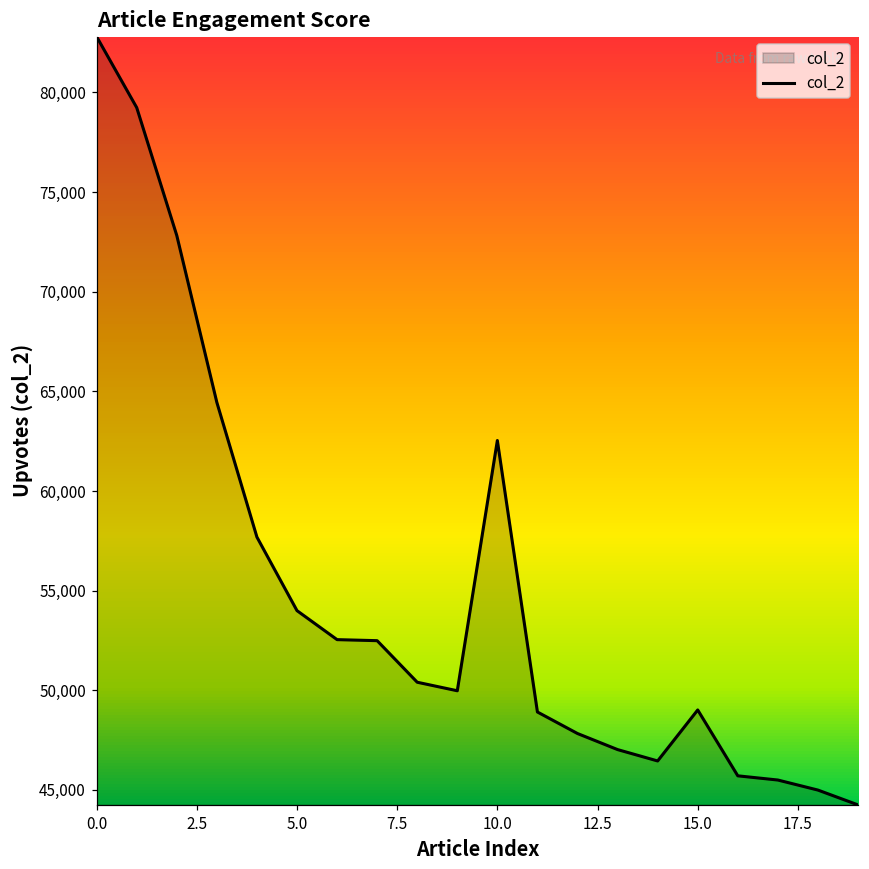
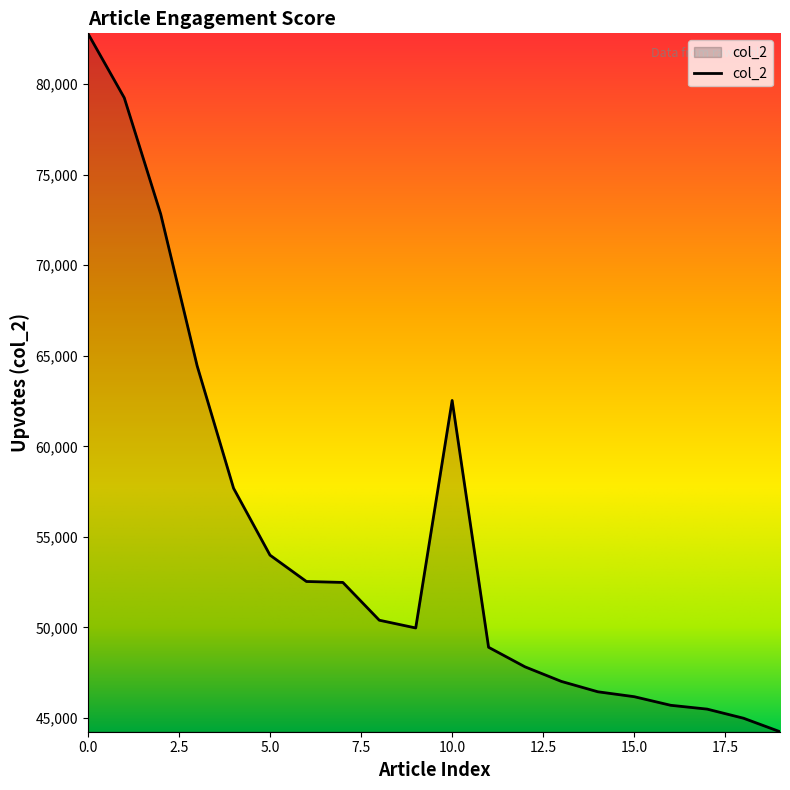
  {
    "0.0": "82,800",
    "5.0": "54,000",
    "10.0": "62,500",
-   "15.0": "49,000"
+   "15.0": "46,200"
  }
